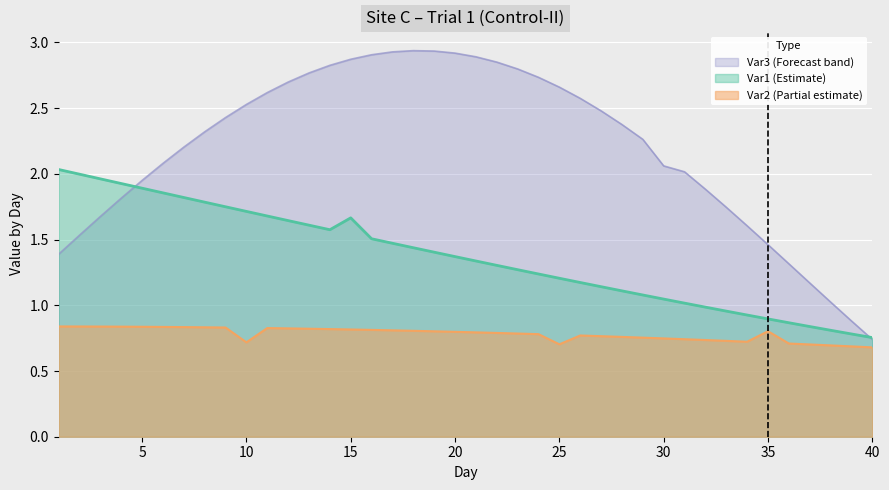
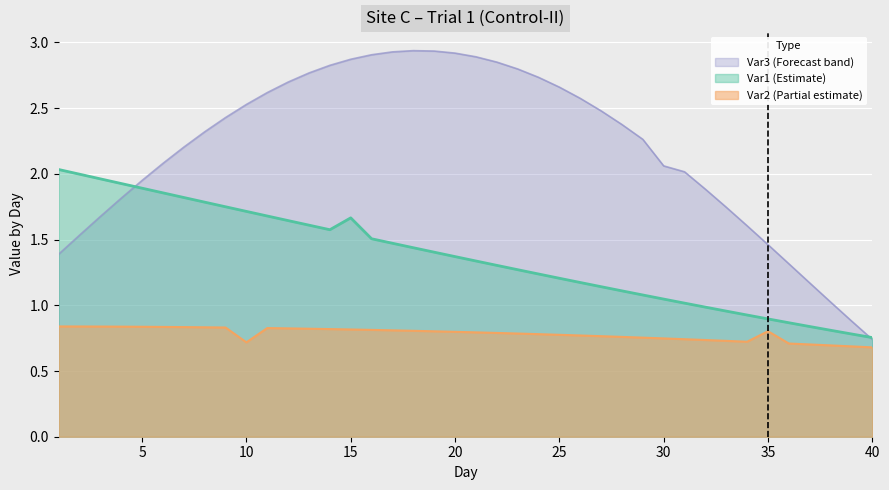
  {
    "Var3 (Forecast band)": {
      "5": 1.95,
      "10": 2.53,
      "15": 2.87,
      "20": 2.92,
      "25": 2.66,
      "30": 2.06,
      "35": 1.46
    },
    "Var1 (Estimate)": {
      "5": 1.89,
      "10": 1.71,
      "15": 1.67,
      "20": 1.37,
      "25": 1.21,
      "30": 1.05,
      "35": 0.90
    },
    "Var2 (Partial estimate)": {
      "5": 0.84,
      "10": 0.72,
      "15": 0.82,
      "20": 0.80,
-     "25": 0.70,
+     "25": 0.78,
      "30": 0.75,
      "35": 0.80,
      "40": 0.68
    }
  }
